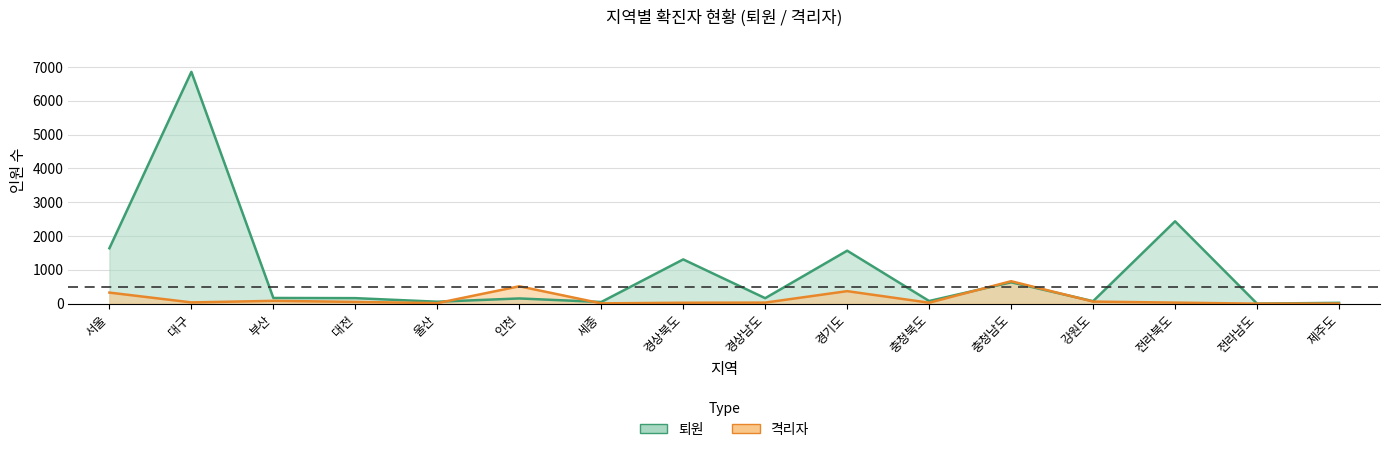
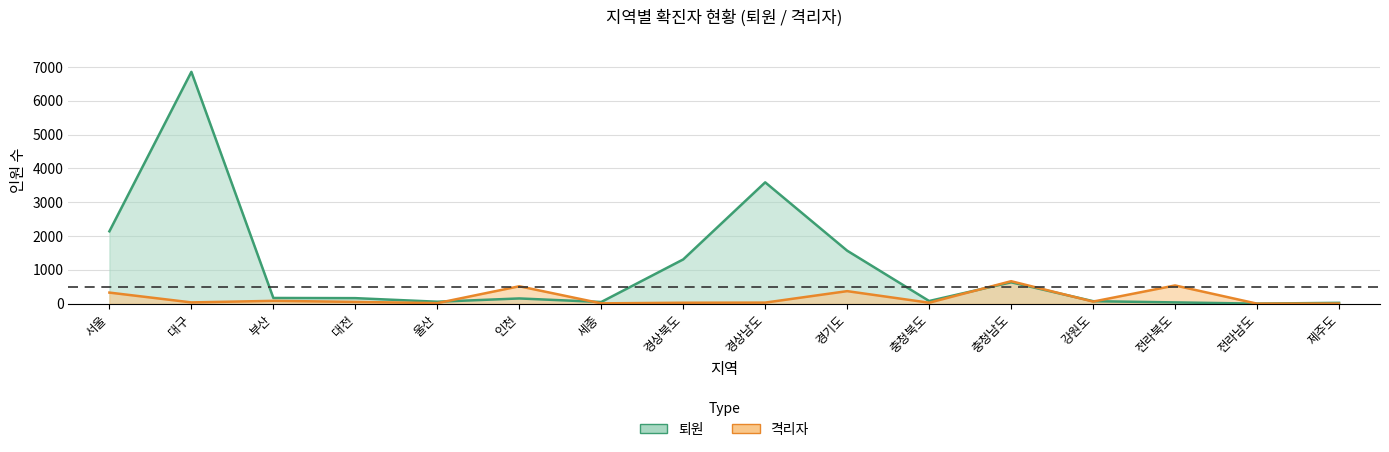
  {
    "퇴원": {
-     "서울": 1600,
+     "서울": 2100,
      "대구": 6900,
      "부산": 200,
      "대전": 200,
      "인천": 200,
      "경상북도": 1300,
-     "경상남도": 200,
+     "경상남도": 3600,
      "경기도": 1600,
-     "전라북도": 2400
+     "전라북도": 0
    },
    "격리자": {
      "서울": 300,
      "대구": 0,
      "부산": 100,
      "대전": 100,
      "인천": 500,
      "경상북도": 0,
      "경상남도": 0,
      "경기도": 400,
-     "전라북도": 0
+     "전라북도": 500
    }
  }
